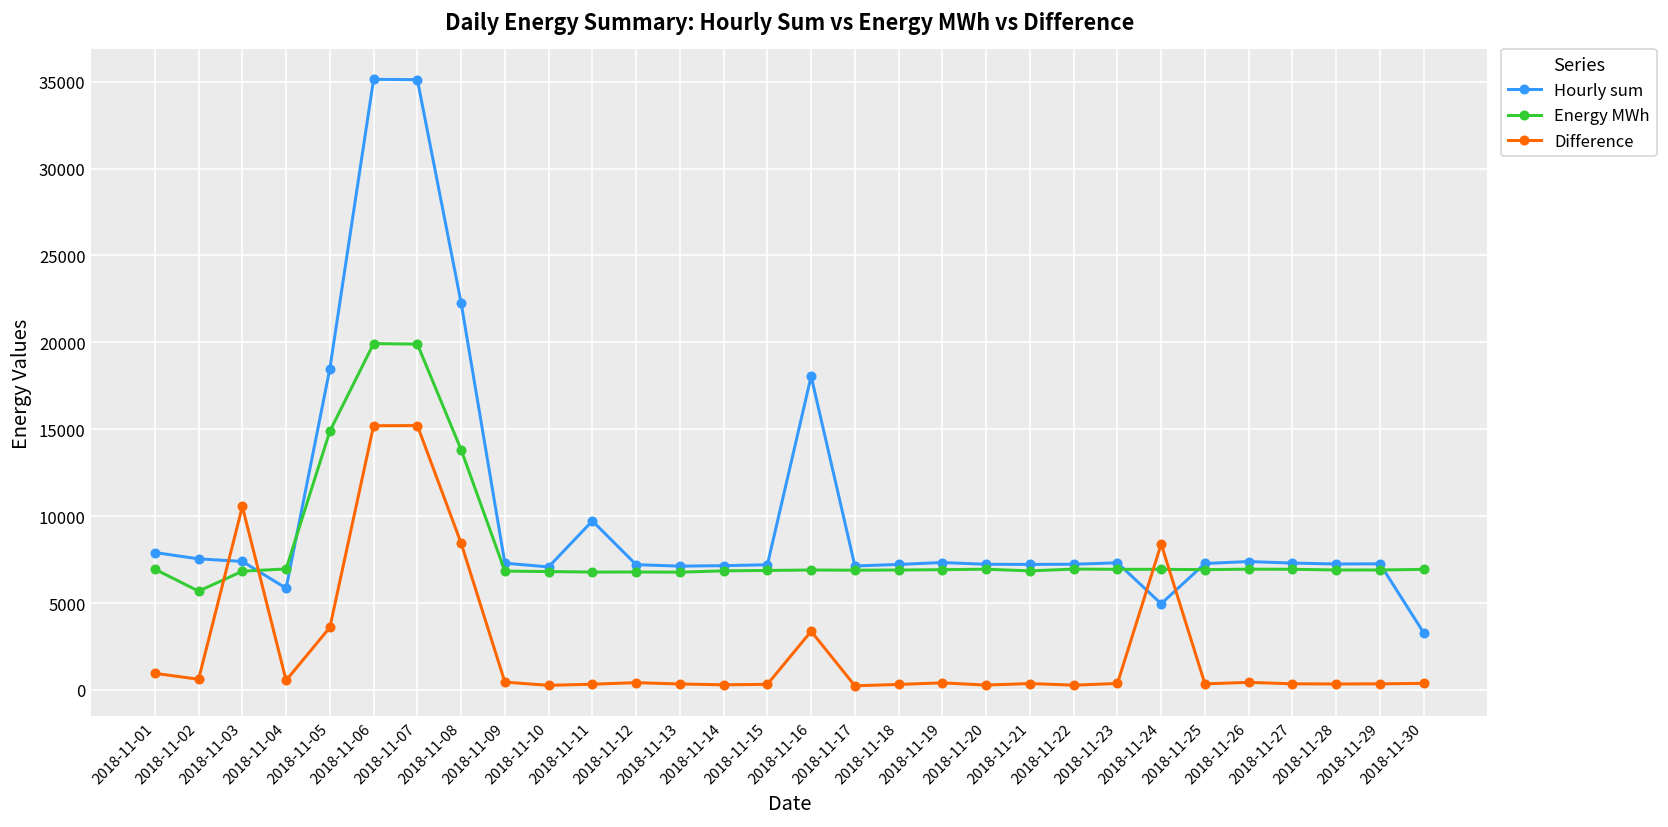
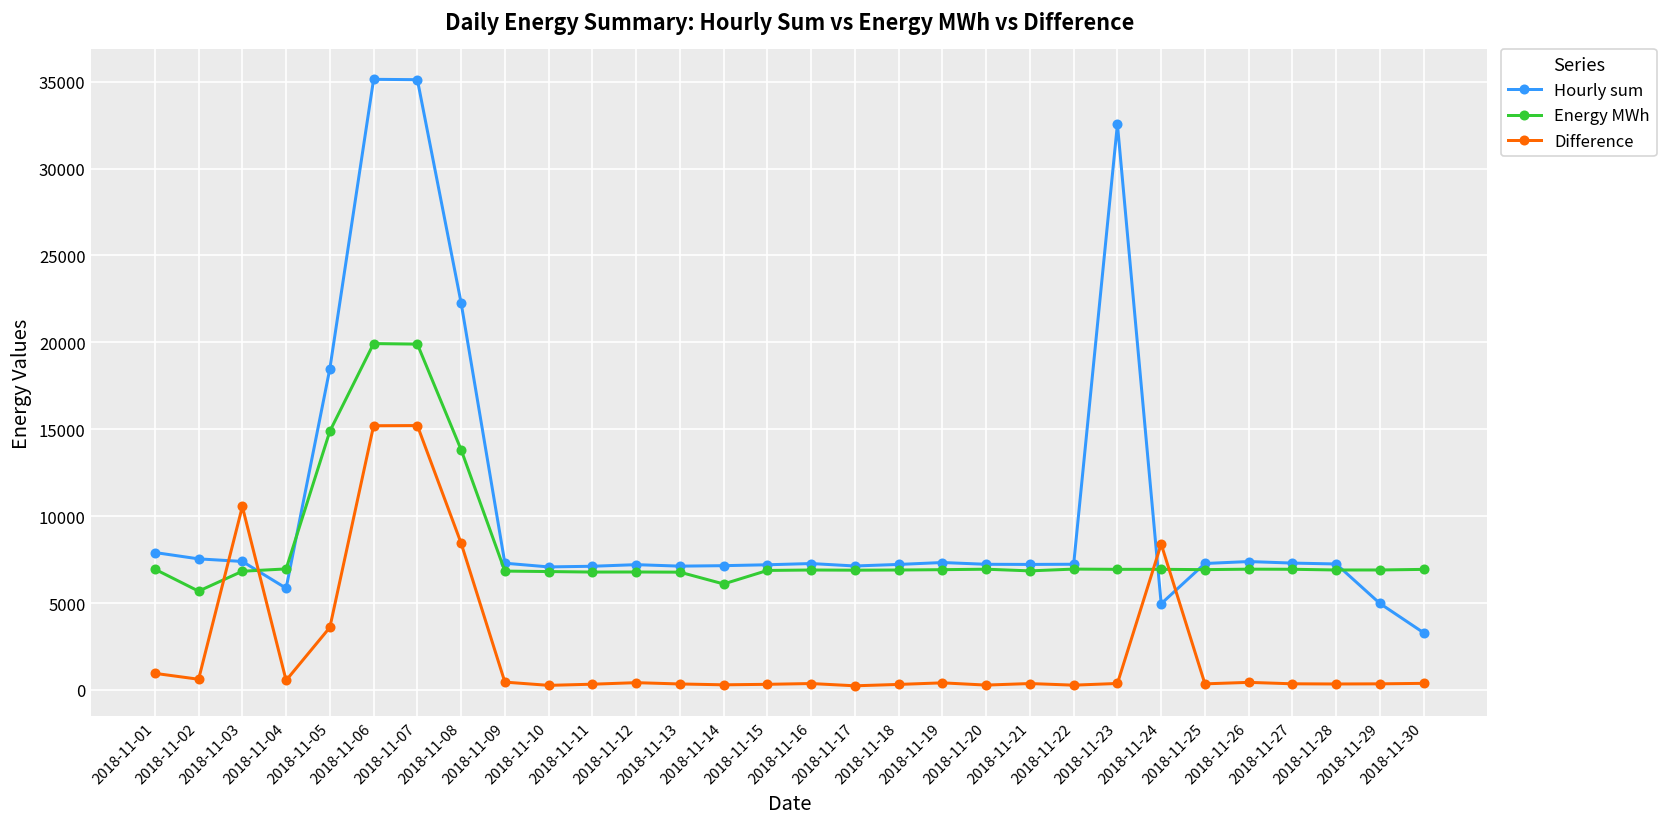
  {
    "Hourly sum": {
      "2018-11-01": 7900,
      "2018-11-02": 7500,
      "2018-11-03": 7400,
      "2018-11-04": 5900,
      "2018-11-05": 18500,
      "2018-11-06": 35100,
      "2018-11-07": 35100,
      "2018-11-08": 22300,
      "2018-11-09": 7300,
      "2018-11-10": 7100,
-     "2018-11-11": 9700,
+     "2018-11-11": 7100,
      "2018-11-12": 7200,
      "2018-11-13": 7100,
      "2018-11-14": 7200,
      "2018-11-15": 7200,
-     "2018-11-16": 18000,
+     "2018-11-16": 7300,
      "2018-11-17": 7100,
      "2018-11-18": 7200,
      "2018-11-19": 7300,
      "2018-11-20": 7200,
      "2018-11-21": 7200,
      "2018-11-22": 7200,
-     "2018-11-23": 7300,
+     "2018-11-23": 32500,
      "2018-11-24": 5000,
      "2018-11-25": 7300,
      "2018-11-26": 7400,
      "2018-11-27": 7300,
      "2018-11-28": 7300,
-     "2018-11-29": 7300,
+     "2018-11-29": 5000,
      "2018-11-30": 3300
    },
    "Energy MWh": {
      "2018-11-01": 7000,
      "2018-11-02": 5700,
      "2018-11-03": 6800,
      "2018-11-04": 7000,
      "2018-11-05": 14900,
      "2018-11-06": 19900,
      "2018-11-07": 19900,
      "2018-11-08": 13800,
      "2018-11-09": 6800,
      "2018-11-10": 6800,
      "2018-11-11": 6800,
      "2018-11-12": 6800,
      "2018-11-13": 6800,
-     "2018-11-14": 6900,
+     "2018-11-14": 6100,
      "2018-11-15": 6900,
      "2018-11-16": 6900,
      "2018-11-17": 6900,
      "2018-11-18": 6900,
      "2018-11-19": 6900,
      "2018-11-20": 6900,
      "2018-11-21": 6900,
      "2018-11-22": 7000,
      "2018-11-23": 6900,
      "2018-11-24": 6900,
      "2018-11-25": 6900,
      "2018-11-26": 7000,
      "2018-11-27": 6900,
      "2018-11-28": 6900,
      "2018-11-29": 6900,
      "2018-11-30": 6900
    },
    "Difference": {
      "2018-11-01": 1000,
      "2018-11-02": 600,
      "2018-11-03": 10600,
      "2018-11-04": 600,
      "2018-11-05": 3600,
      "2018-11-06": 15200,
      "2018-11-07": 15200,
      "2018-11-08": 8400,
      "2018-11-09": 500,
      "2018-11-10": 300,
      "2018-11-11": 300,
      "2018-11-12": 400,
      "2018-11-13": 300,
      "2018-11-14": 300,
      "2018-11-15": 300,
-     "2018-11-16": 3400,
+     "2018-11-16": 400,
      "2018-11-17": 200,
      "2018-11-18": 300,
      "2018-11-19": 400,
      "2018-11-20": 300,
      "2018-11-21": 400,
      "2018-11-22": 300,
      "2018-11-23": 400,
      "2018-11-24": 8400,
      "2018-11-25": 400,
      "2018-11-26": 400,
      "2018-11-27": 400,
      "2018-11-28": 300,
      "2018-11-29": 400,
      "2018-11-30": 400
    }
  }
